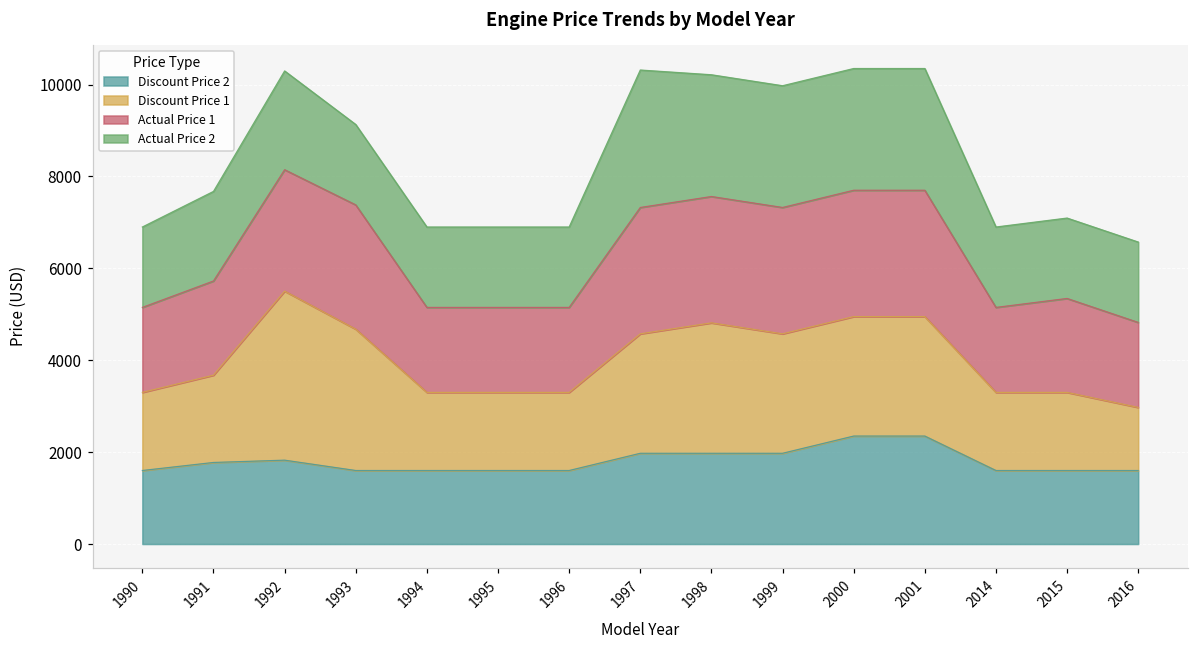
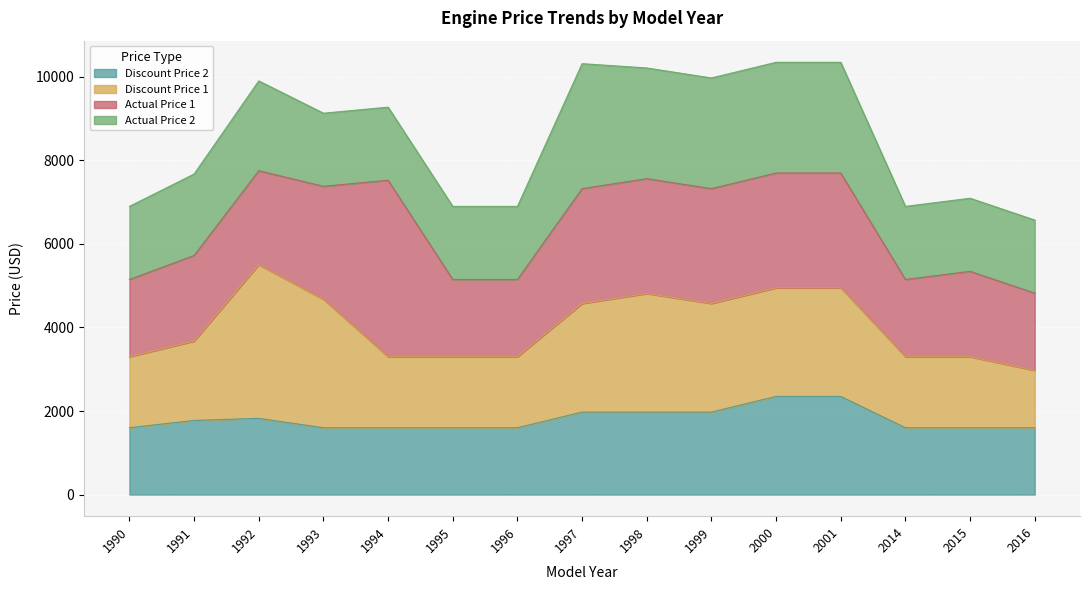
  {
    "Discount Price 1": {
      "1990": 1700,
      "1991": 1900,
      "1992": 3700,
      "1993": 3100,
      "1994": 1700,
      "1995": 1700,
      "1996": 1700,
      "1997": 2600,
      "1998": 2800,
      "1999": 2600,
      "2000": 2600,
      "2001": 2600,
      "2014": 1700,
      "2015": 1700,
      "2016": 1400
    },
    "Actual Price 1": {
      "1990": 1900,
      "1991": 2100,
-     "1992": 2600,
+     "1992": 2300,
      "1993": 2700,
-     "1994": 1900,
+     "1994": 4200,
      "1995": 1900,
      "1996": 1900,
      "1997": 2800,
      "1998": 2800,
      "1999": 2800,
      "2000": 2800,
      "2001": 2800,
      "2014": 1900,
      "2015": 2000,
      "2016": 1900
    }
  }
